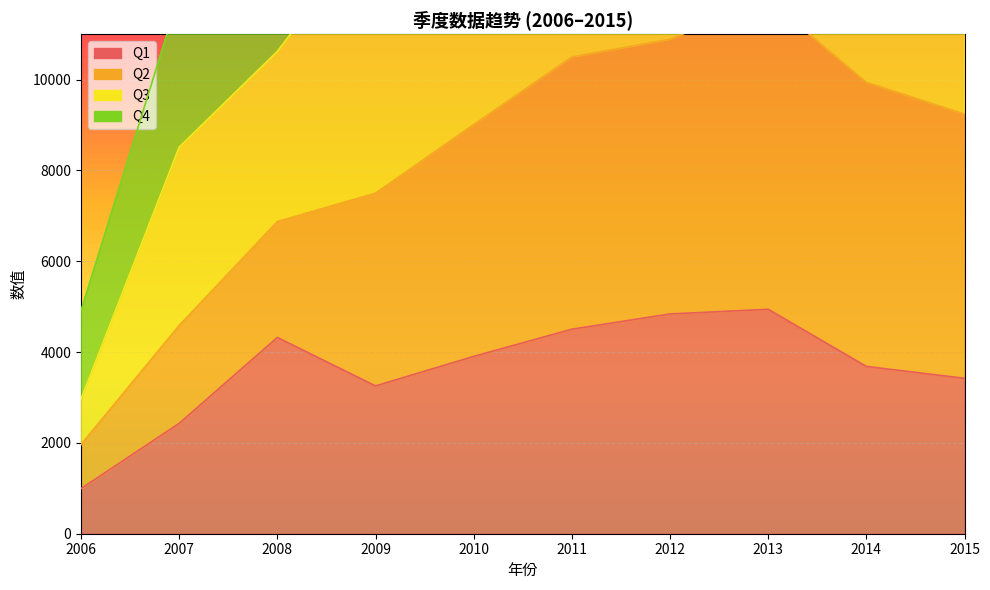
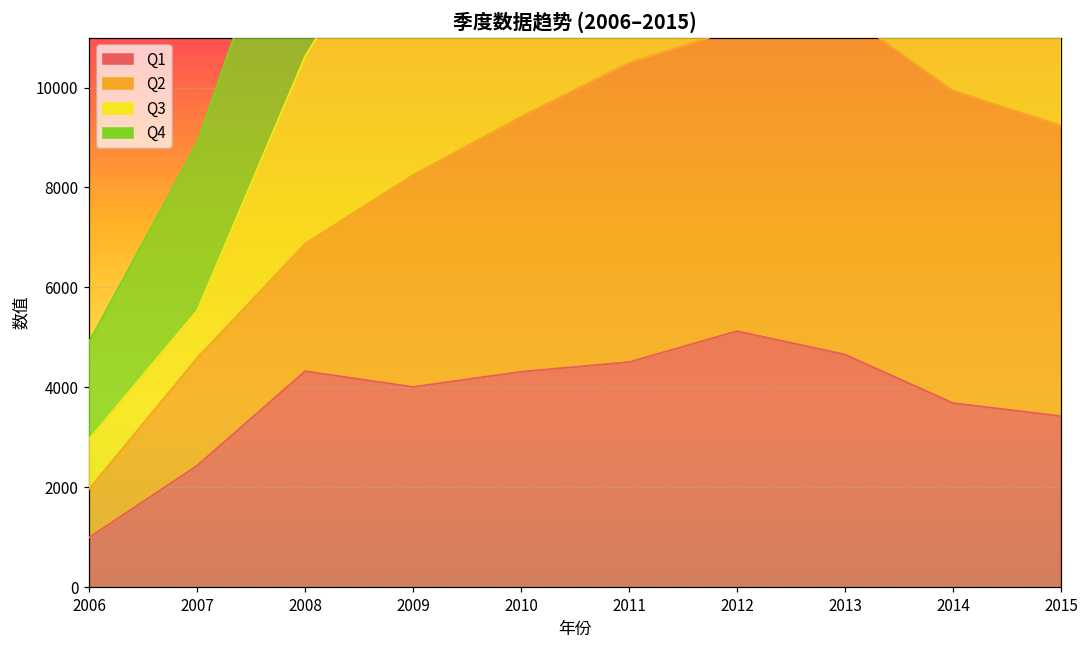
  {
    "Q1": {
      "2006": 1000,
      "2007": 2400,
      "2008": 4300,
-     "2009": 3300,
-     "2010": 3900,
+     "2009": 4000,
+     "2010": 4300,
      "2011": 4500,
-     "2012": 4800,
-     "2013": 4900,
+     "2012": 5100,
+     "2013": 4700,
      "2014": 3700,
      "2015": 3400
    },
    "Q2": {
      "2006": 1000,
      "2007": 2200,
      "2008": 2600,
      "2009": 4200,
      "2010": 5100,
      "2011": 6000,
      "2014": 6300,
      "2015": 5800
    },
    "Q3": {
      "2006": 1000,
-     "2007": 3900,
+     "2007": 900,
      "2008": 3700
    },
    "Q4": {
      "2006": 1900
    }
  }
